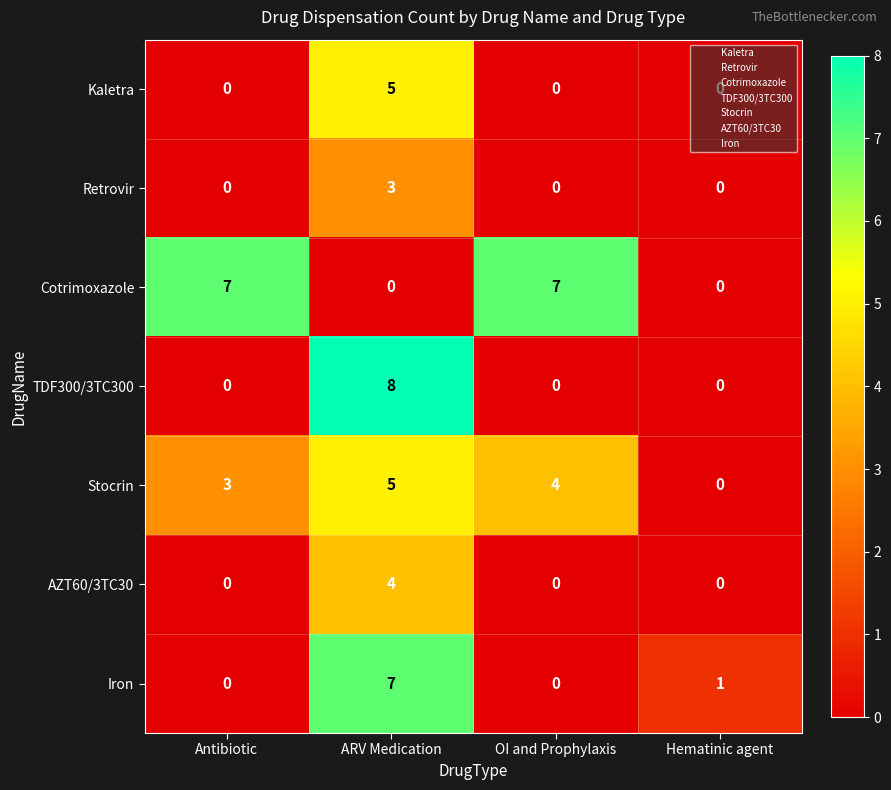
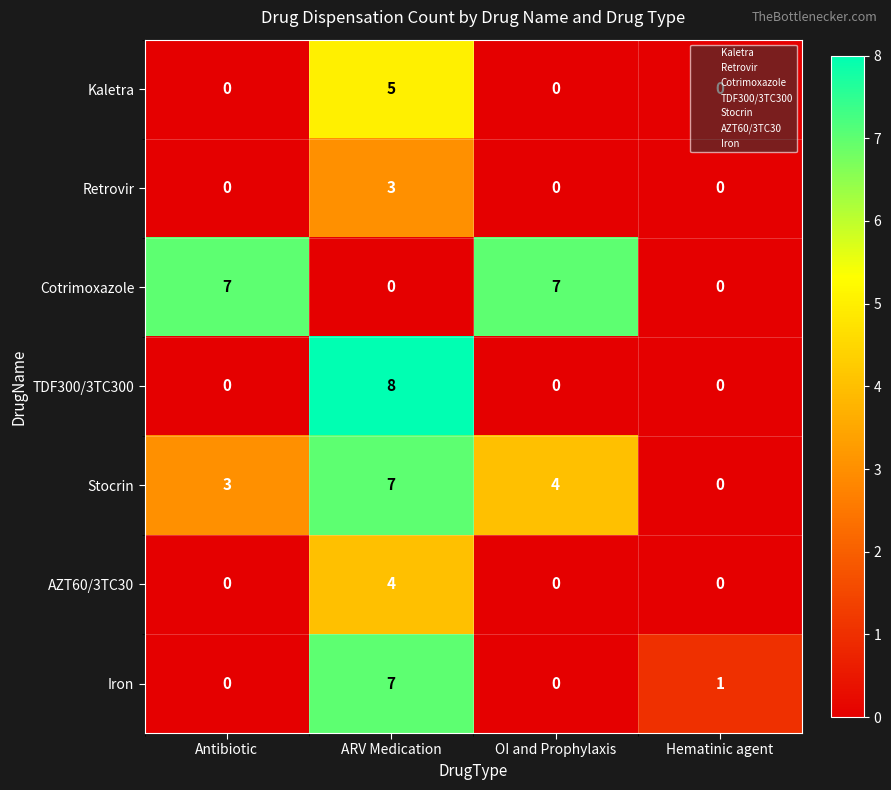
  {
    "Kaletra": {
      "Antibiotic": 0,
      "ARV Medication": 5,
      "OI and Prophylaxis": 0
    },
    "Retrovir": {
      "Antibiotic": 0,
      "ARV Medication": 3,
      "OI and Prophylaxis": 0,
      "Hematinic agent": 0
    },
    "Cotrimoxazole": {
      "Antibiotic": 7,
      "ARV Medication": 0,
      "OI and Prophylaxis": 7,
      "Hematinic agent": 0
    },
    "TDF300/3TC300": {
      "Antibiotic": 0,
      "ARV Medication": 8,
      "OI and Prophylaxis": 0,
      "Hematinic agent": 0
    },
    "Stocrin": {
      "Antibiotic": 3,
-     "ARV Medication": 5,
+     "ARV Medication": 7,
      "OI and Prophylaxis": 4,
      "Hematinic agent": 0
    },
    "AZT60/3TC30": {
      "Antibiotic": 0,
      "ARV Medication": 4,
      "OI and Prophylaxis": 0,
      "Hematinic agent": 0
    },
    "Iron": {
      "Antibiotic": 0,
      "ARV Medication": 7,
      "OI and Prophylaxis": 0,
      "Hematinic agent": 1
    }
  }
